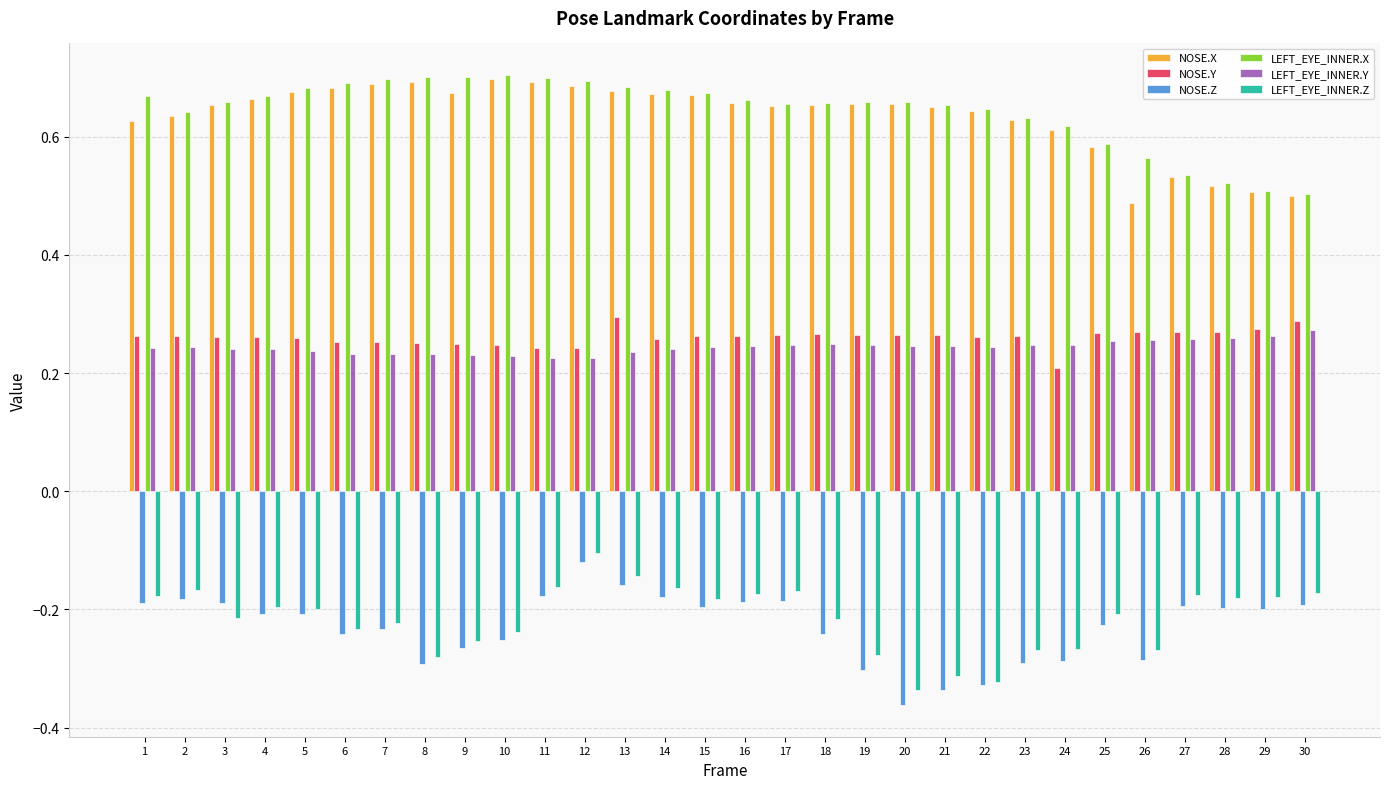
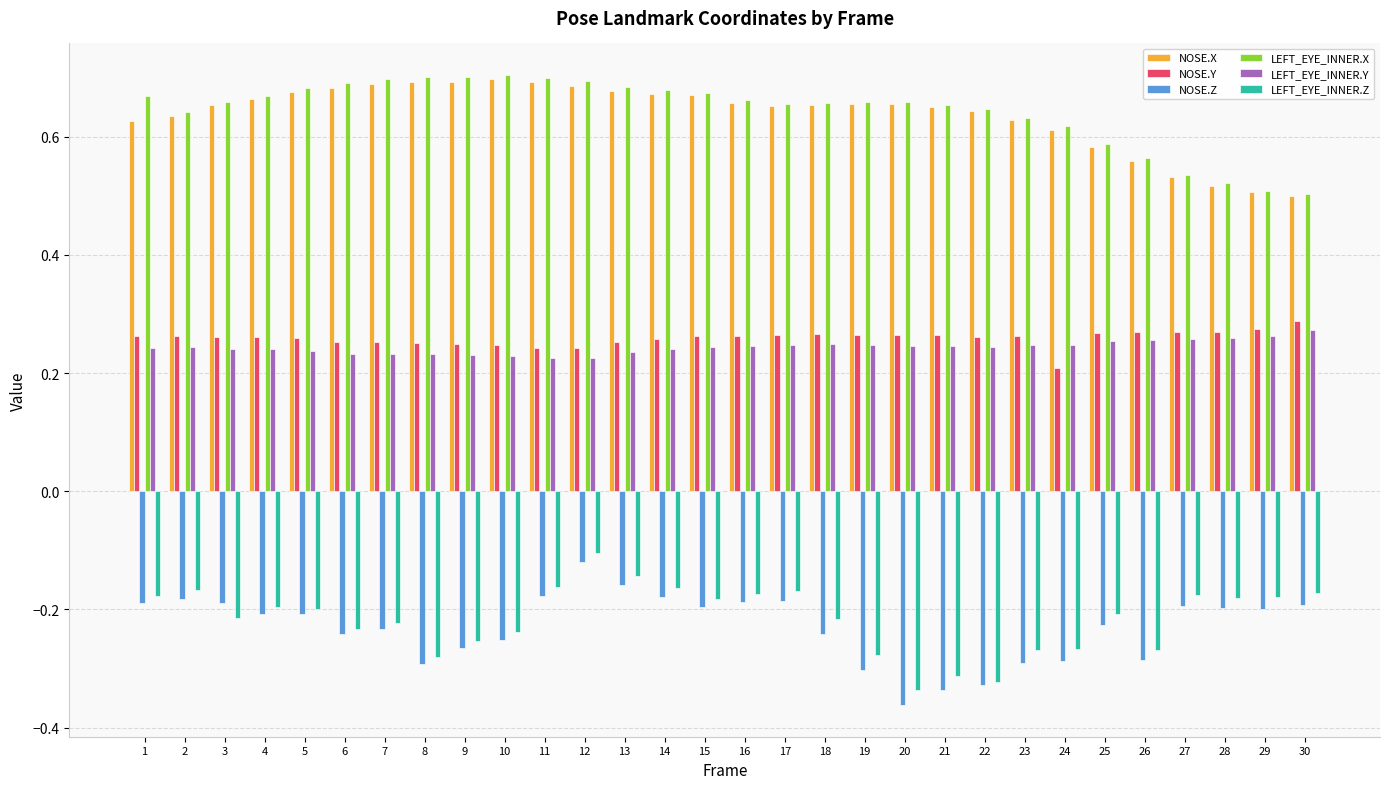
  {
    "NOSE.X": {
      "1": 0.63,
      "2": 0.64,
      "3": 0.65,
      "4": 0.66,
      "5": 0.68,
      "6": 0.68,
      "7": 0.69,
      "8": 0.69,
-     "9": 0.67,
+     "9": 0.69,
      "10": 0.70,
      "11": 0.69,
      "12": 0.69,
      "13": 0.68,
      "14": 0.67,
      "15": 0.67,
      "16": 0.66,
      "17": 0.65,
      "18": 0.65,
      "19": 0.66,
      "20": 0.66,
      "21": 0.65,
      "22": 0.64,
      "23": 0.63,
      "24": 0.61,
      "25": 0.58,
-     "26": 0.49,
+     "26": 0.56,
      "27": 0.53,
      "28": 0.52,
      "29": 0.51,
      "30": 0.50
    },
    "NOSE.Y": {
      "1": 0.26,
      "2": 0.26,
      "3": 0.26,
      "4": 0.26,
      "5": 0.26,
      "6": 0.25,
      "7": 0.25,
      "8": 0.25,
      "9": 0.25,
      "10": 0.25,
      "11": 0.24,
      "12": 0.24,
-     "13": 0.29,
+     "13": 0.25,
      "14": 0.26,
      "15": 0.26,
      "16": 0.26,
      "17": 0.26,
      "18": 0.27,
      "19": 0.26,
      "20": 0.26,
      "21": 0.26,
      "22": 0.26,
      "23": 0.26,
      "24": 0.21,
      "25": 0.27,
      "26": 0.27,
      "27": 0.27,
      "28": 0.27,
      "29": 0.27,
      "30": 0.29
    },
    "NOSE.Z": {
      "1": -0.19,
      "2": -0.18,
      "3": -0.19,
      "4": -0.21,
      "5": -0.21,
      "6": -0.24,
      "7": -0.23,
      "8": -0.29,
      "9": -0.27,
      "10": -0.25,
      "11": -0.18,
      "12": -0.12,
      "13": -0.16,
      "14": -0.18,
      "15": -0.20,
      "16": -0.19,
      "17": -0.19,
      "18": -0.24,
      "19": -0.30,
      "20": -0.36,
      "21": -0.34,
      "22": -0.33,
      "23": -0.29,
      "24": -0.29,
      "25": -0.23,
      "26": -0.29,
      "27": -0.19,
      "28": -0.20,
      "29": -0.20,
      "30": -0.19
    },
    "LEFT_EYE_INNER.X": {
      "1": 0.67,
      "2": 0.64,
      "3": 0.66,
      "4": 0.67,
      "5": 0.68,
      "6": 0.69,
      "7": 0.70,
      "8": 0.70,
      "9": 0.70,
      "10": 0.70,
      "11": 0.70,
      "12": 0.69,
      "13": 0.68,
      "14": 0.68,
      "15": 0.67,
      "16": 0.66,
      "17": 0.66,
      "18": 0.66,
      "19": 0.66,
      "20": 0.66,
      "21": 0.65,
      "22": 0.65,
      "23": 0.63,
      "24": 0.62,
      "25": 0.59,
      "26": 0.56,
      "27": 0.54,
      "28": 0.52,
      "29": 0.51,
      "30": 0.50
    },
    "LEFT_EYE_INNER.Y": {
      "1": 0.24,
      "2": 0.24,
      "3": 0.24,
      "4": 0.24,
      "5": 0.24,
      "6": 0.23,
      "7": 0.23,
      "8": 0.23,
      "9": 0.23,
      "10": 0.23,
      "11": 0.23,
      "12": 0.23,
      "13": 0.24,
      "14": 0.24,
      "15": 0.24,
      "16": 0.25,
      "17": 0.25,
      "18": 0.25,
      "19": 0.25,
      "20": 0.25,
      "21": 0.25,
      "22": 0.24,
      "23": 0.25,
      "24": 0.25,
      "25": 0.25,
      "26": 0.26,
      "27": 0.26,
      "28": 0.26,
      "29": 0.26,
      "30": 0.27
    },
    "LEFT_EYE_INNER.Z": {
      "1": -0.18,
      "2": -0.17,
      "3": -0.21,
      "4": -0.20,
      "5": -0.20,
      "6": -0.23,
      "7": -0.22,
      "8": -0.28,
      "9": -0.25,
      "10": -0.24,
      "11": -0.16,
      "12": -0.11,
      "13": -0.14,
      "14": -0.16,
      "15": -0.18,
      "16": -0.17,
      "17": -0.17,
      "18": -0.22,
      "19": -0.28,
      "20": -0.34,
      "21": -0.31,
      "22": -0.32,
      "23": -0.27,
      "24": -0.27,
      "25": -0.21,
      "26": -0.27,
      "27": -0.18,
      "28": -0.18,
      "29": -0.18,
      "30": -0.17
    }
  }
